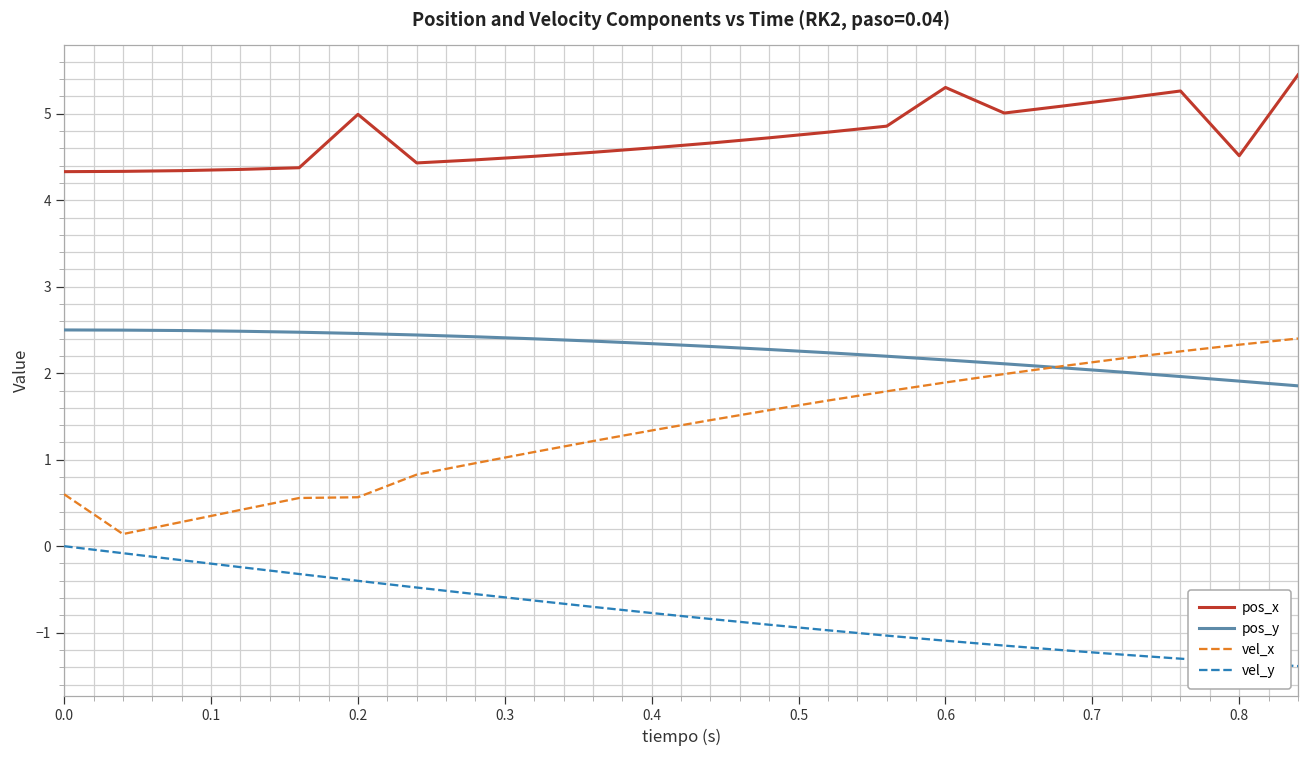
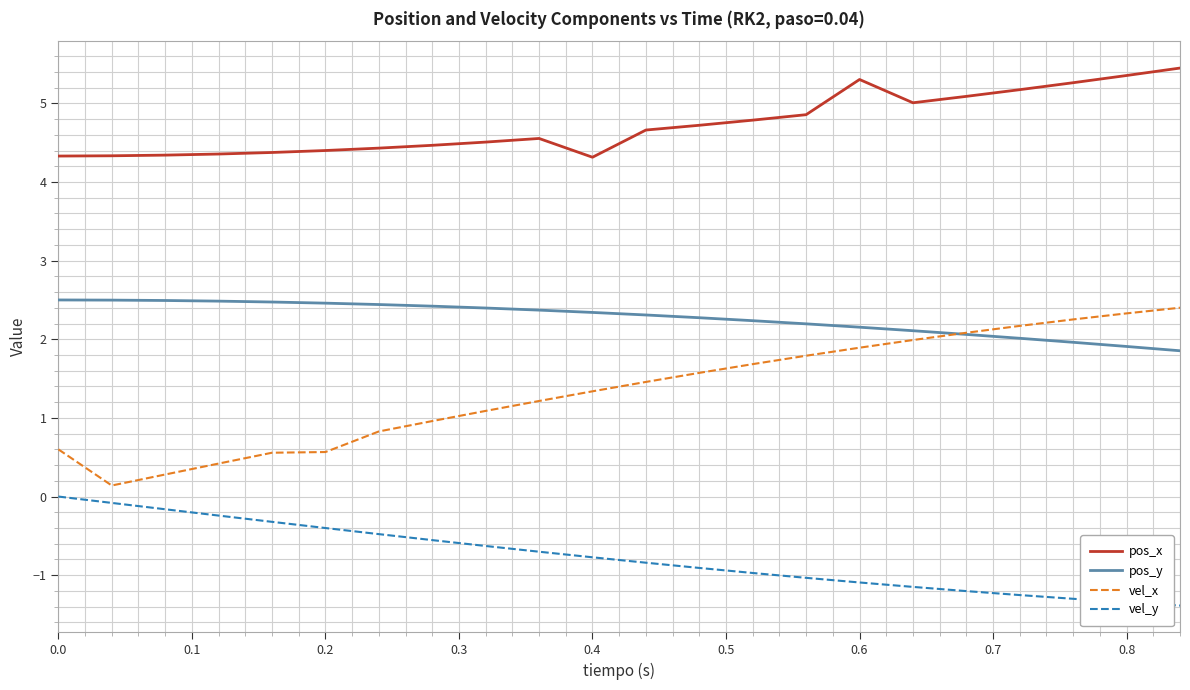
  {
    "pos_x": {
      "0.0": 4.3,
-     "0.2": 5.0,
-     "0.4": 4.6,
+     "0.2": 4.4,
+     "0.4": 4.3,
      "0.6": 5.3,
-     "0.8": 4.5
+     "0.8": 5.4
    },
    "vel_x": {
      "0.0": 0.6,
      "0.2": 0.6,
      "0.4": 1.3,
      "0.6": 1.9,
      "0.8": 2.3
    }
  }
